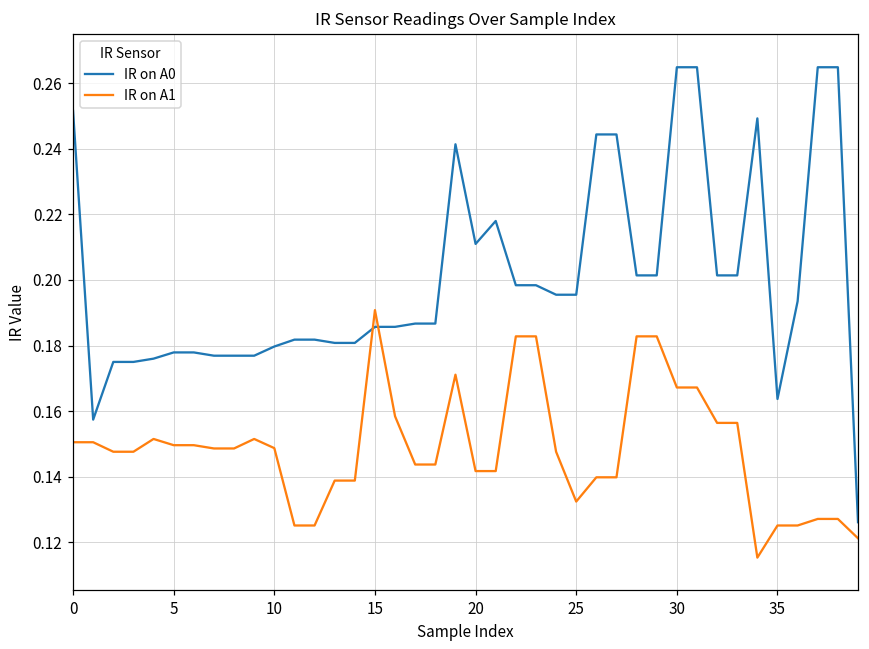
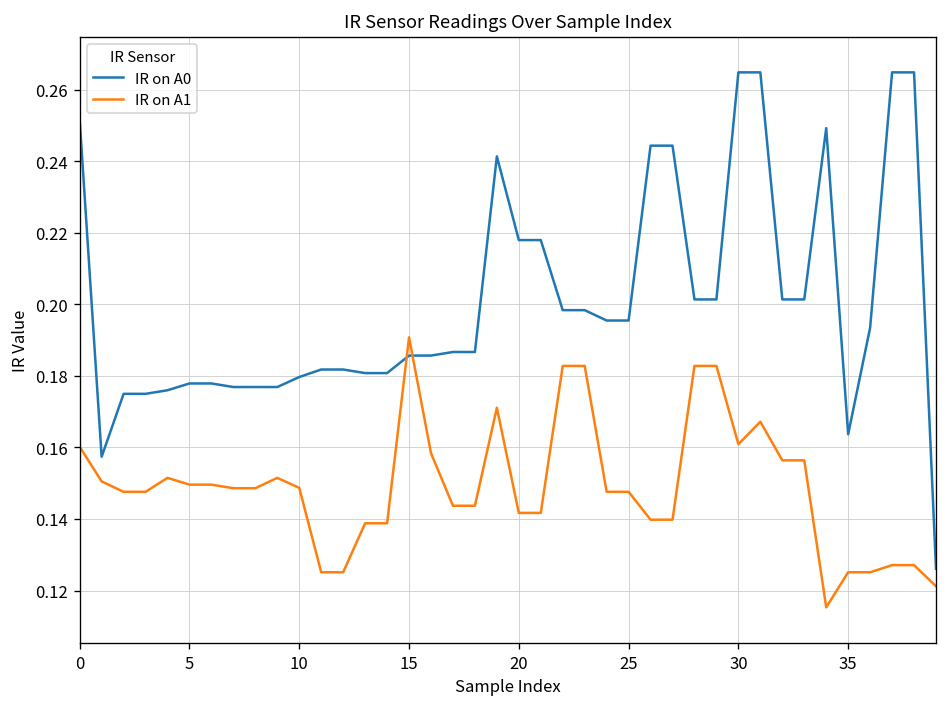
  {
    "IR on A0": {
      "0": 0.252,
      "5": 0.178,
      "10": 0.180,
      "15": 0.186,
-     "20": 0.211,
+     "20": 0.218,
      "25": 0.196,
      "30": 0.265,
      "35": 0.164
    },
    "IR on A1": {
-     "0": 0.151,
+     "0": 0.160,
      "5": 0.150,
      "10": 0.149,
      "15": 0.191,
      "20": 0.142,
-     "25": 0.132,
-     "30": 0.167,
+     "25": 0.148,
+     "30": 0.161,
      "35": 0.125
    }
  }
